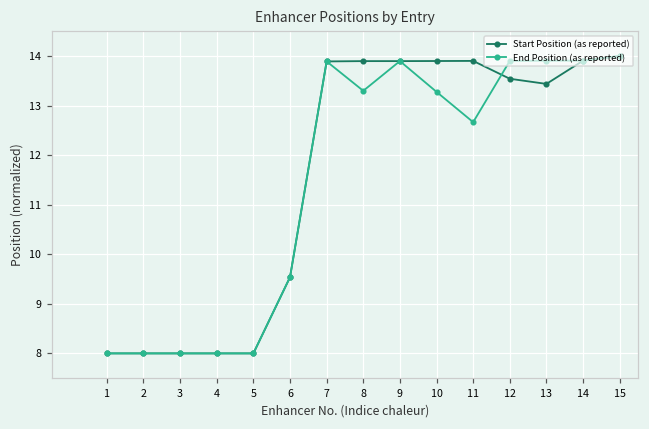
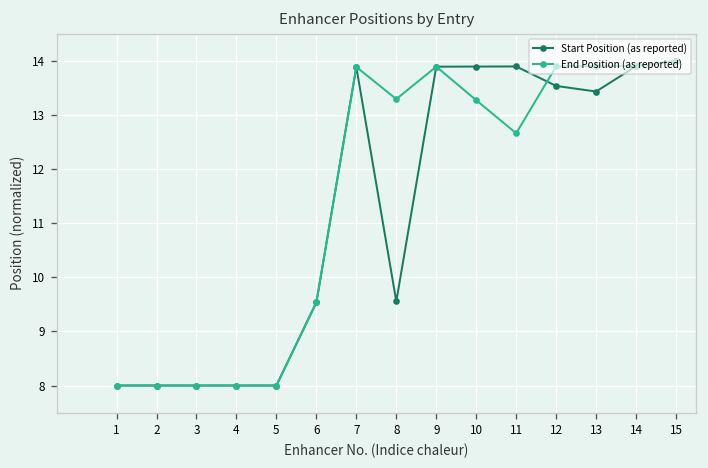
  {
    "Start Position (as reported)": {
-     "8": 13.9,
+     "8": 9.6,
      "10": 13.9,
      "11": 13.9,
      "12": 13.5,
      "13": 13.4
    },
    "End Position (as reported)": {
      "8": 13.3,
      "10": 13.3,
      "11": 12.7
    }
  }
